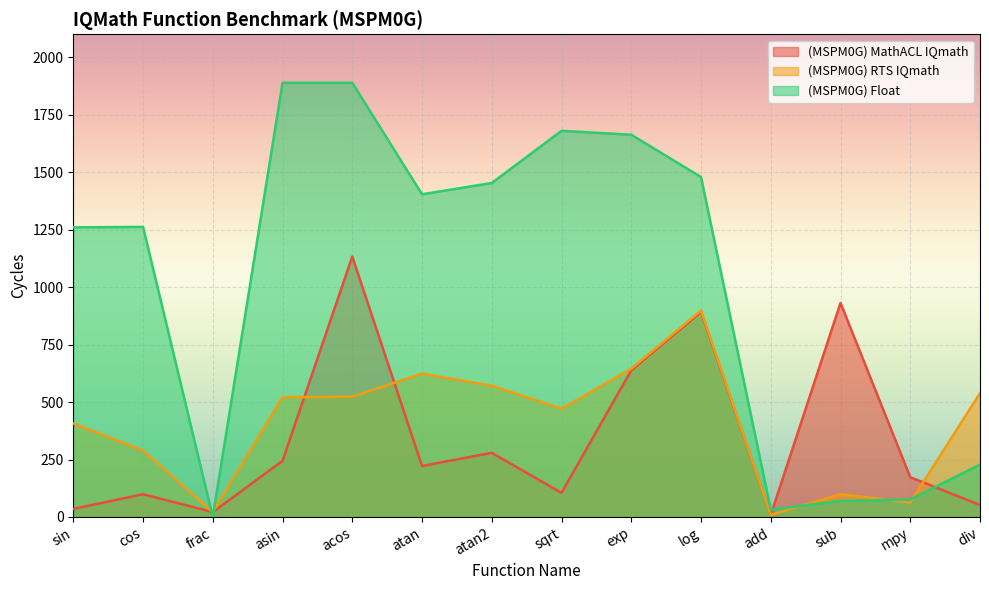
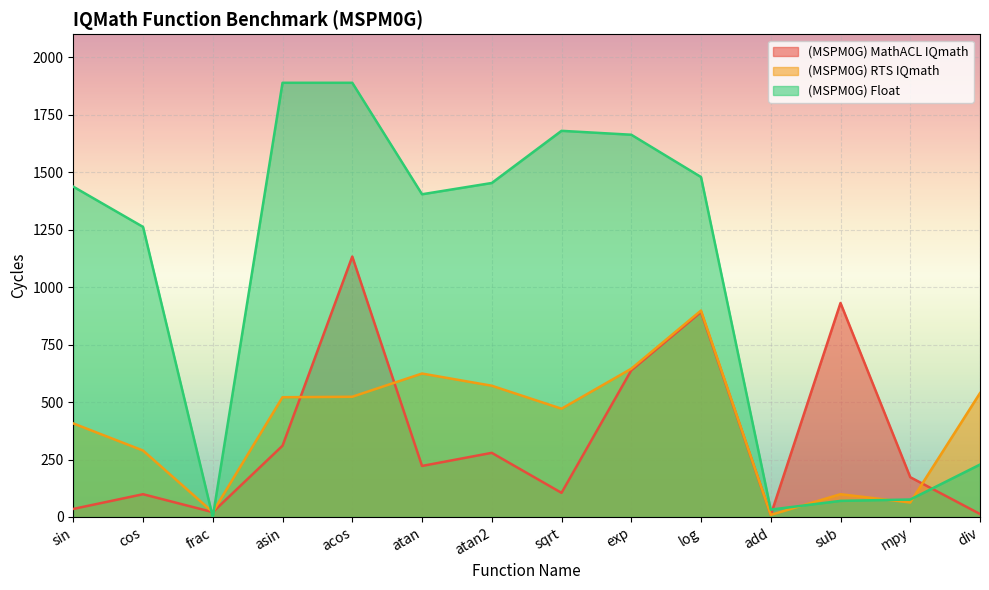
  {
    "(MSPM0G) MathACL IQmath": {
      "sin": 40,
      "cos": 100,
-     "asin": 240,
+     "asin": 310,
      "acos": 1130,
      "atan": 220,
      "atan2": 280,
      "sqrt": 110,
      "sub": 930,
      "mpy": 170,
-     "div": 50
+     "div": 10
    },
    "(MSPM0G) RTS IQmath": {
      "sin": 410,
      "cos": 290,
      "asin": 520,
      "acos": 520,
      "atan": 620,
      "atan2": 570,
      "sqrt": 470,
      "sub": 100,
      "mpy": 60,
      "div": 540
    },
    "(MSPM0G) Float": {
-     "sin": 1260,
+     "sin": 1440,
      "cos": 1260,
      "frac": 0,
      "asin": 1890,
      "acos": 1890,
      "atan": 1400,
      "atan2": 1450,
      "sqrt": 1680,
      "exp": 1660,
      "log": 1480,
      "add": 30,
      "sub": 70,
      "mpy": 80,
      "div": 230
    }
  }
